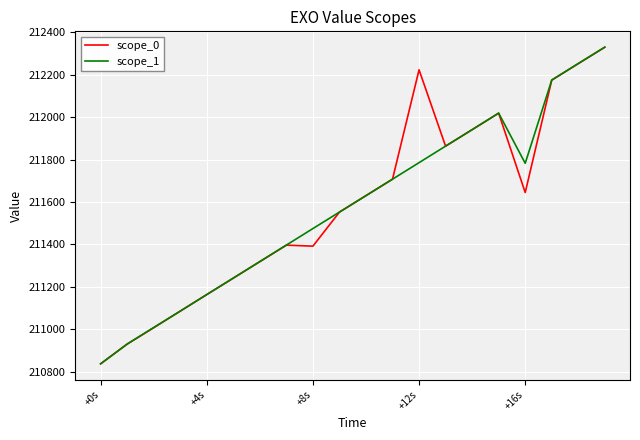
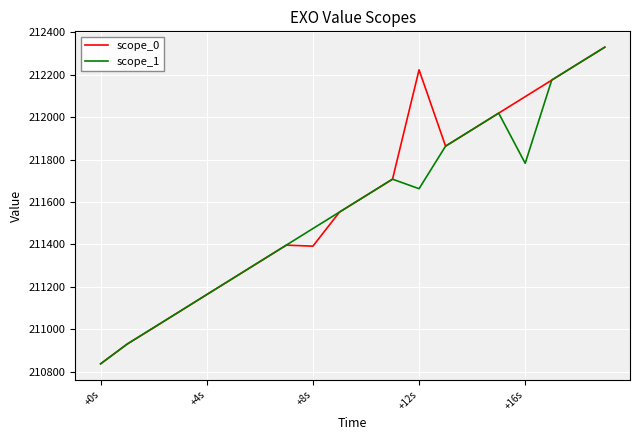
  {
    "scope_0": {
      "+8s": 211390,
      "+12s": 212220,
-     "+16s": 211640
+     "+16s": 212100
    },
    "scope_1": {
      "+8s": 211470,
-     "+12s": 211790,
+     "+12s": 211660,
      "+16s": 211780
    }
  }
